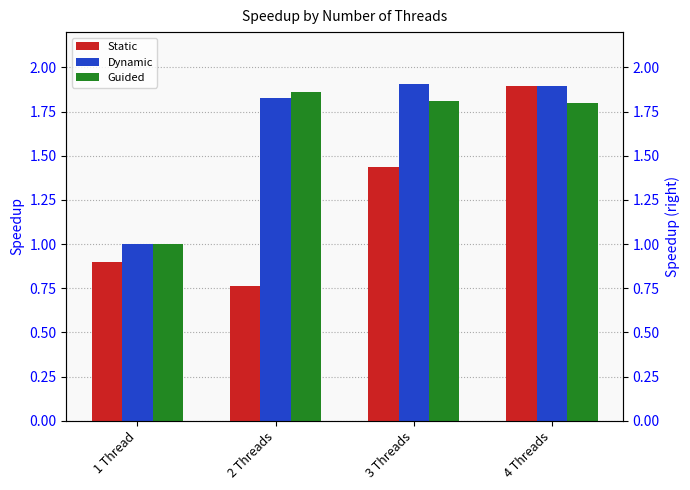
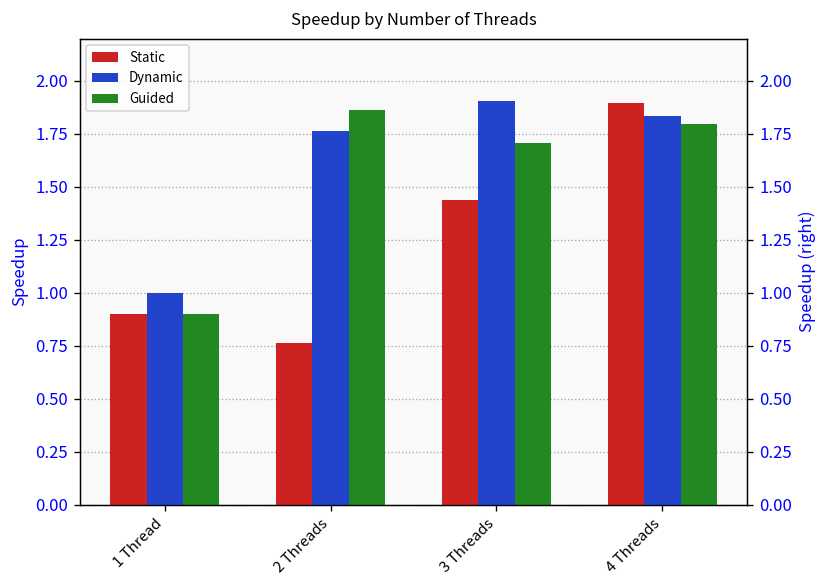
  {
    "Static": {
      "1 Thread": 0.90,
      "2 Threads": 0.77,
      "3 Threads": 1.44,
      "4 Threads": 1.90
    },
    "Dynamic": {
      "1 Thread": 1.00,
-     "2 Threads": 1.83,
+     "2 Threads": 1.76,
      "3 Threads": 1.91,
-     "4 Threads": 1.89
+     "4 Threads": 1.84
    },
    "Guided": {
-     "1 Thread": 1.0,
+     "1 Thread": 0.9,
      "2 Threads": 1.86,
-     "3 Threads": 1.81,
+     "3 Threads": 1.71,
      "4 Threads": 1.80
    }
  }
